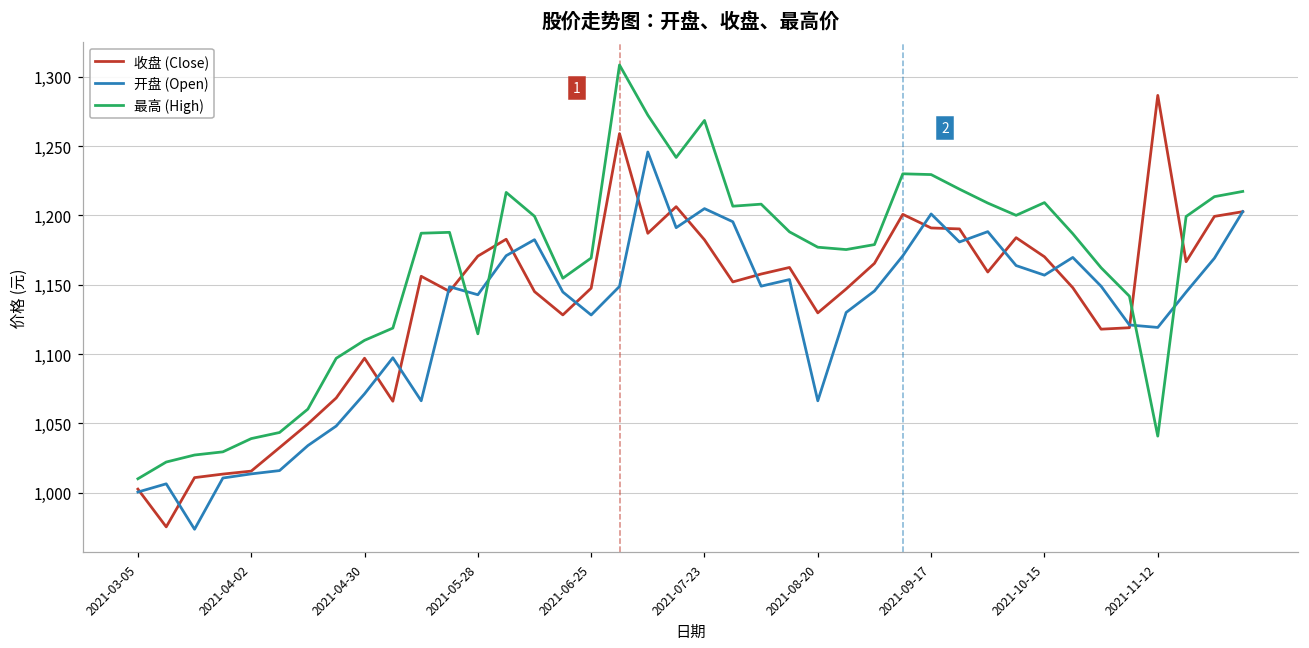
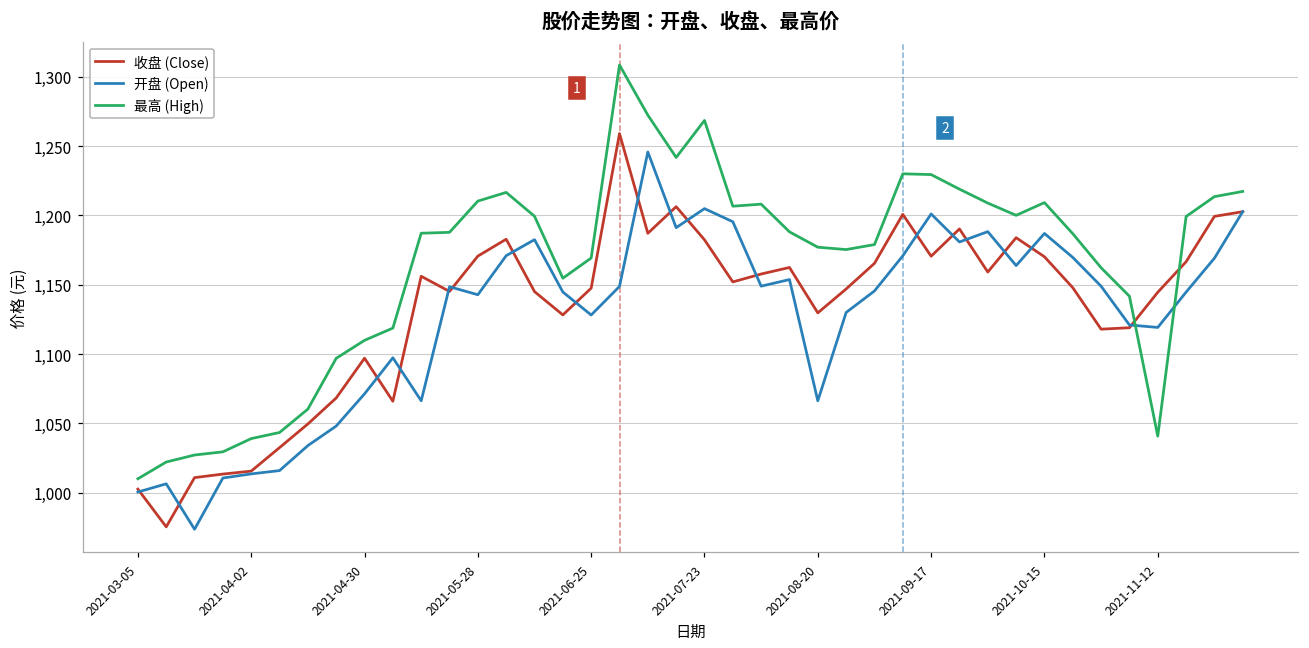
  {
    "收盘 (Close)": {
      "2021-03-05": "1,002",
      "2021-04-30": "1,097",
      "2021-05-28": "1,171",
      "2021-06-25": "1,148",
      "2021-07-23": "1,182",
      "2021-08-20": "1,130",
-     "2021-09-17": "1,191",
+     "2021-09-17": "1,171",
      "2021-10-15": "1,170",
-     "2021-11-12": "1,287"
+     "2021-11-12": "1,145"
    },
    "开盘 (Open)": {
      "2021-03-05": "1,000",
      "2021-04-30": "1,071",
      "2021-05-28": "1,143",
      "2021-06-25": "1,128",
      "2021-07-23": "1,205",
      "2021-08-20": "1,066",
      "2021-09-17": "1,201",
-     "2021-10-15": "1,157",
+     "2021-10-15": "1,187",
      "2021-11-12": "1,119"
    },
    "最高 (High)": {
      "2021-03-05": "1,010",
      "2021-04-02": "1,039",
      "2021-04-30": "1,110",
-     "2021-05-28": "1,115",
+     "2021-05-28": "1,210",
      "2021-06-25": "1,169",
      "2021-07-23": "1,269",
      "2021-08-20": "1,177",
      "2021-09-17": "1,230",
      "2021-10-15": "1,209",
      "2021-11-12": "1,041"
    }
  }
